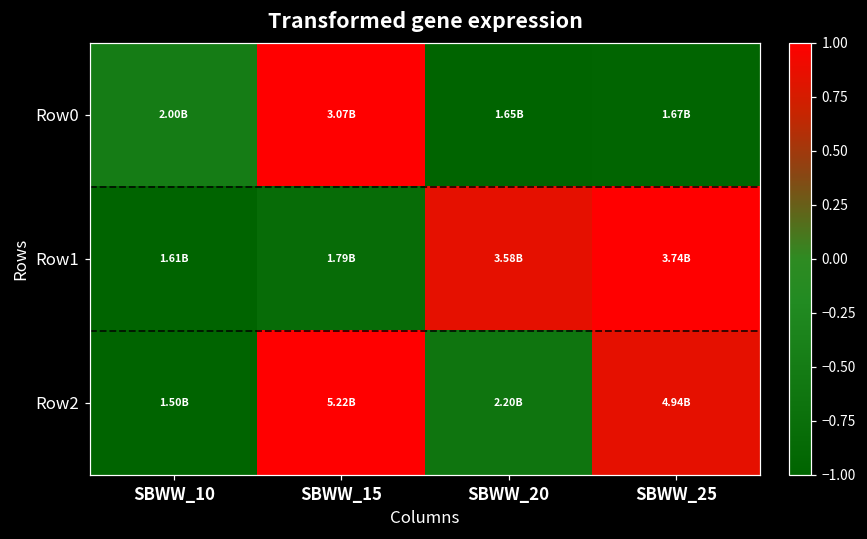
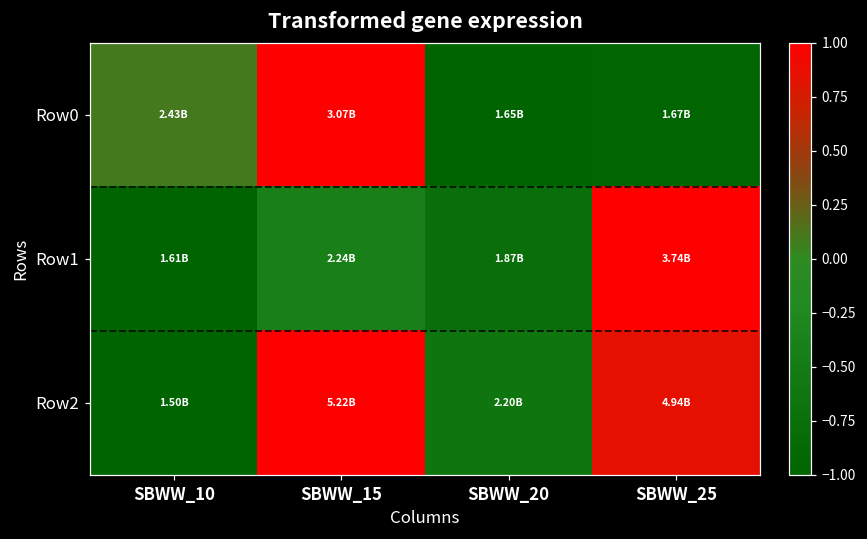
  {
    "Row0": {
-     "SBWW_10": "2.00B",
+     "SBWW_10": "2.43B",
      "SBWW_15": "3.07B",
      "SBWW_20": "1.65B",
      "SBWW_25": "1.67B"
    },
    "Row1": {
      "SBWW_10": "1.61B",
-     "SBWW_15": "1.79B",
-     "SBWW_20": "3.58B",
+     "SBWW_15": "2.24B",
+     "SBWW_20": "1.87B",
      "SBWW_25": "3.74B"
    },
    "Row2": {
      "SBWW_10": "1.50B",
      "SBWW_15": "5.22B",
      "SBWW_20": "2.20B",
      "SBWW_25": "4.94B"
    }
  }
